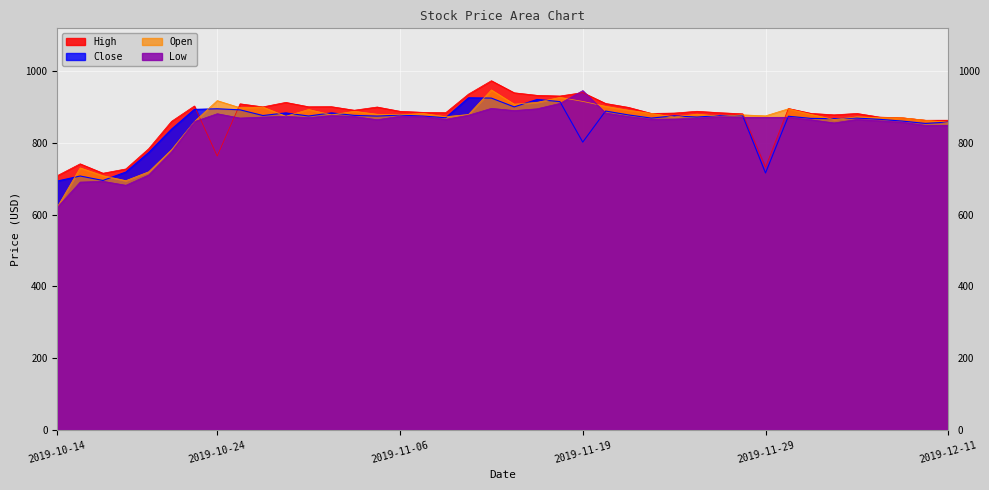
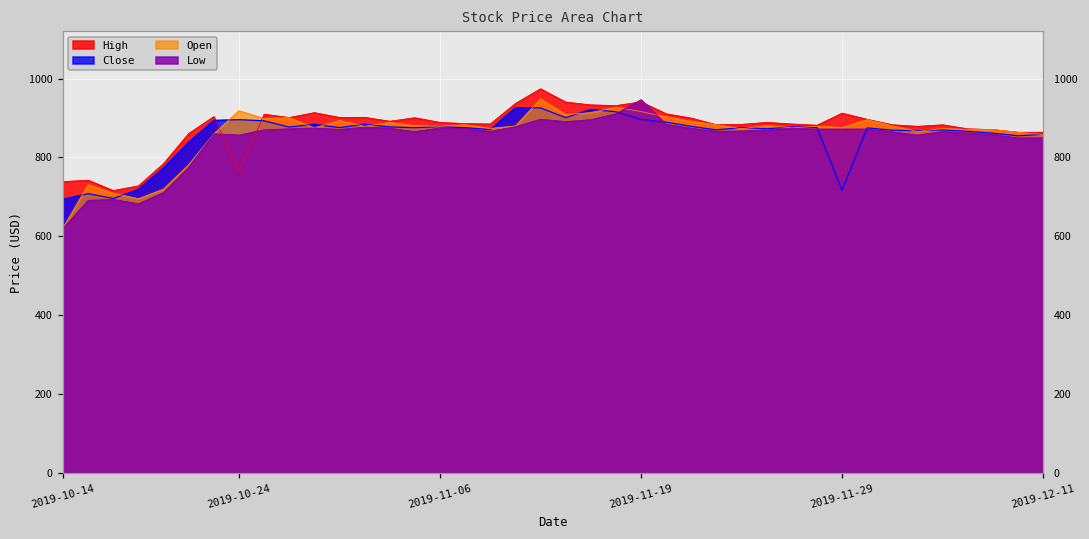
  {
    "High": {
-     "2019-10-14": 710,
+     "2019-10-14": 740,
      "2019-10-24": 760,
      "2019-11-06": 890,
-     "2019-11-29": 730
+     "2019-11-29": 910
    },
    "Close": {
      "2019-10-14": 690,
      "2019-10-24": 900,
-     "2019-11-19": 800,
+     "2019-11-19": 900,
      "2019-11-29": 720
    },
    "Open": {
      "2019-10-24": 920,
      "2019-11-19": 920
    },
    "Low": {
-     "2019-10-24": 880,
+     "2019-10-24": 860,
      "2019-12-11": 850
    }
  }
